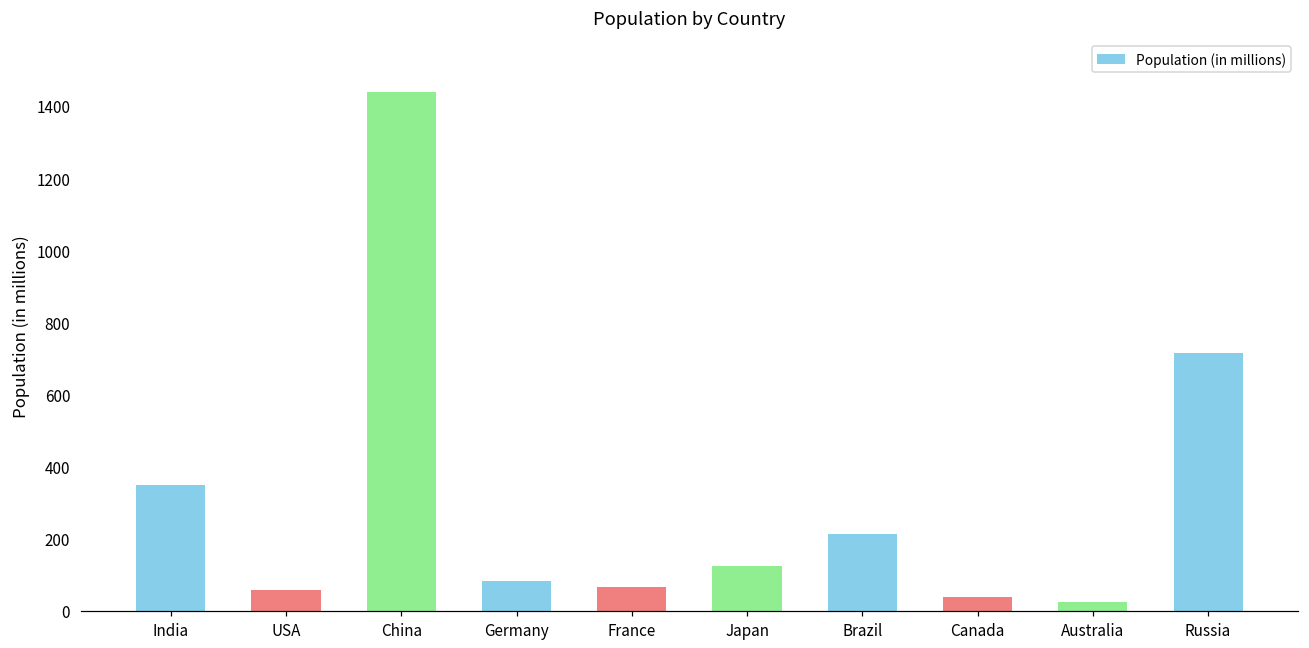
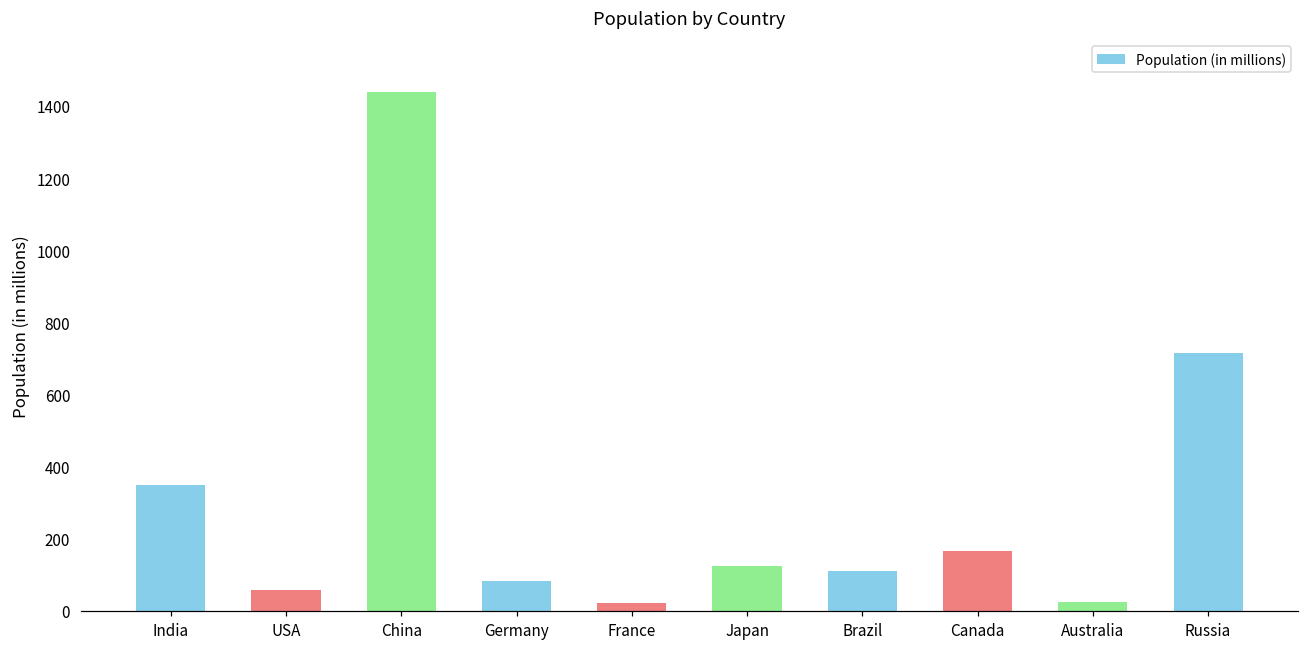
  {
    "India": 350,
    "USA": 60,
    "China": 1440,
    "Germany": 80,
-   "France": 70,
+   "France": 20,
    "Japan": 130,
-   "Brazil": 210,
-   "Canada": 40,
+   "Brazil": 110,
+   "Canada": 170,
    "Australia": 30,
    "Russia": 710
  }
